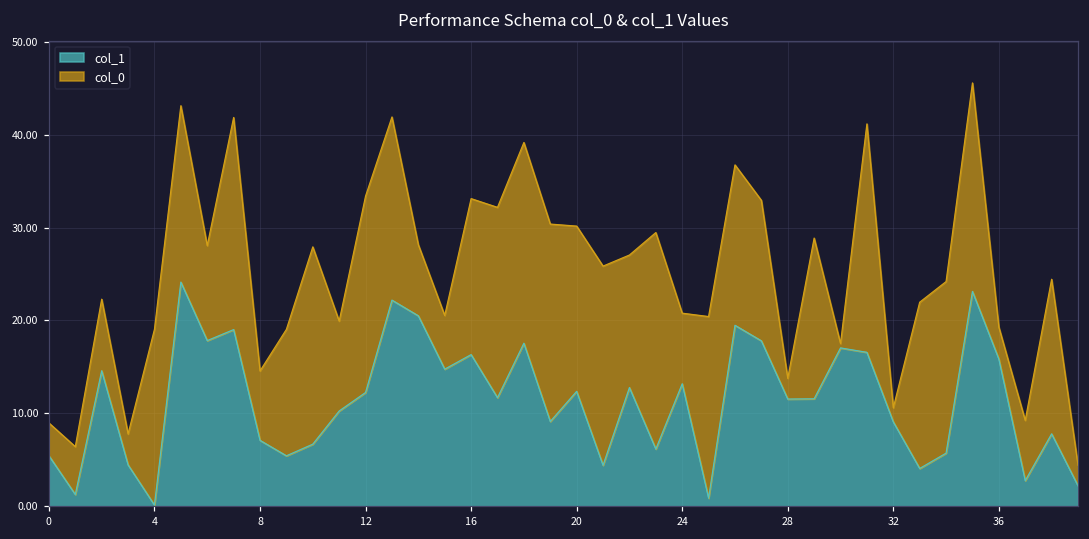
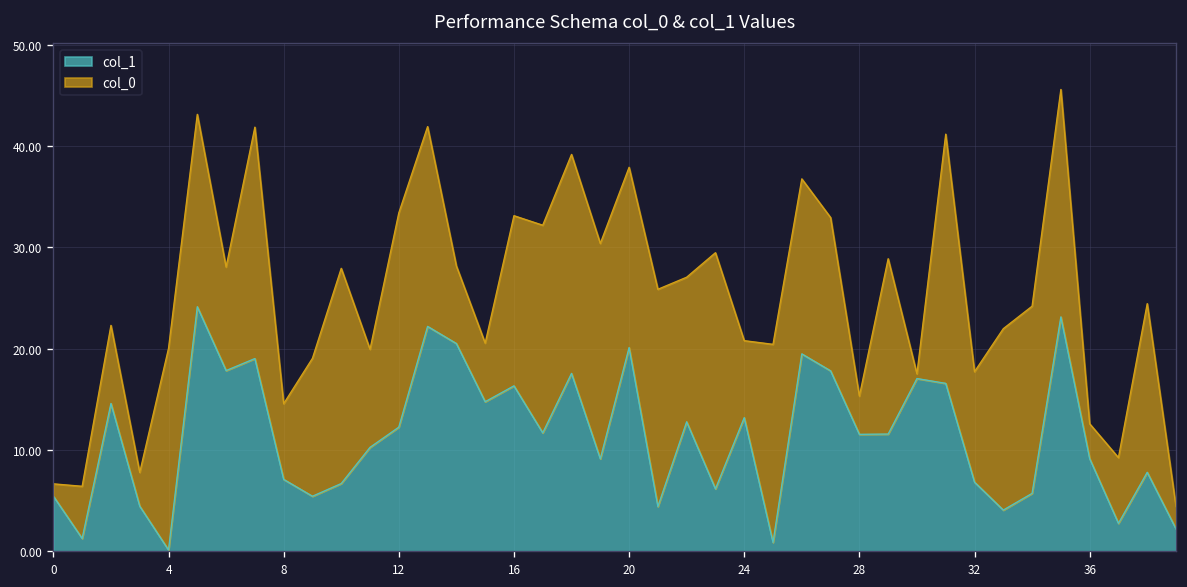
  {
    "col_1": {
      "0": 5,
      "4": 0,
      "8": 7,
      "12": 12,
      "16": 16,
-     "20": 12,
+     "20": 20,
      "24": 13,
      "28": 12,
-     "32": 9,
-     "36": 16
+     "32": 7,
+     "36": 9
    },
    "col_0": {
-     "0": 4,
-     "4": 19,
+     "0": 1,
+     "4": 20,
      "8": 7,
      "12": 21,
      "16": 17,
      "20": 18,
      "24": 8,
-     "28": 2,
-     "32": 2,
+     "28": 4,
+     "32": 11,
      "36": 3
    }
  }
